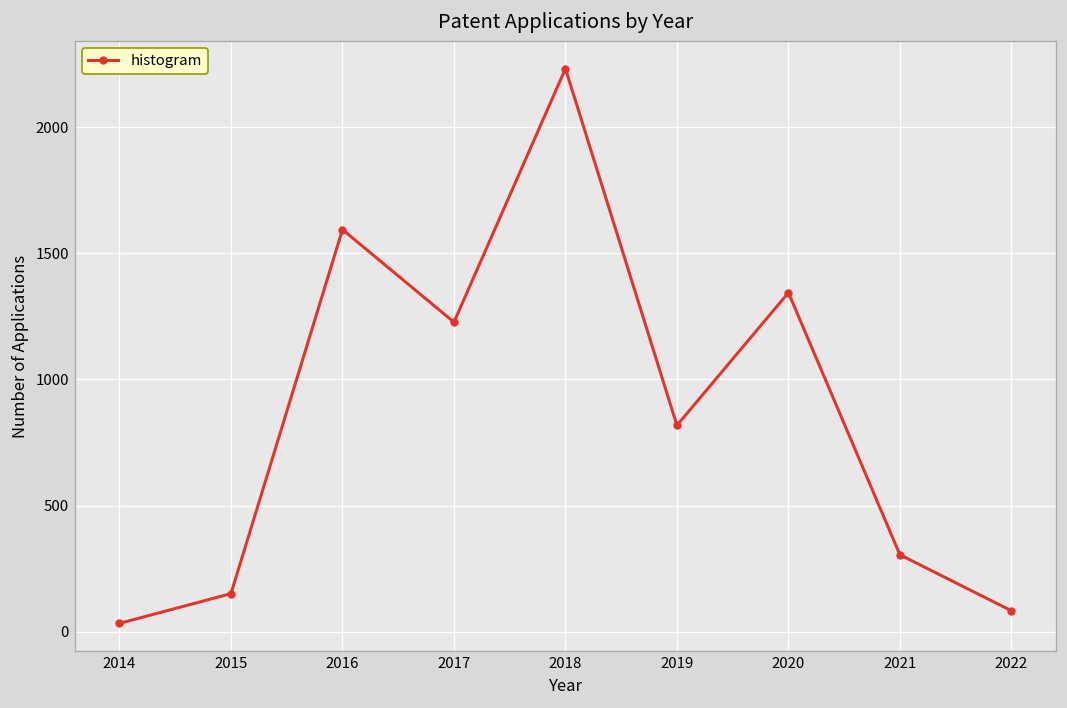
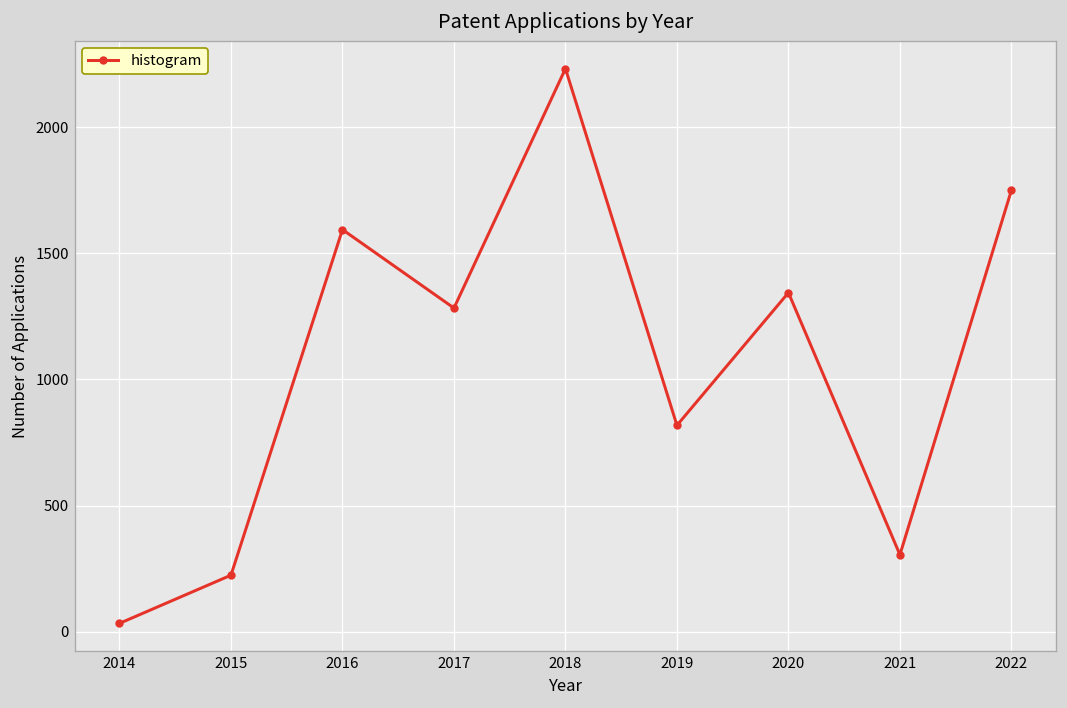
  {
    "2014": 30,
-   "2015": 150,
+   "2015": 220,
    "2016": 1590,
-   "2017": 1230,
+   "2017": 1280,
    "2018": 2230,
    "2019": 820,
    "2020": 1340,
    "2021": 310,
-   "2022": 80
+   "2022": 1750
  }
